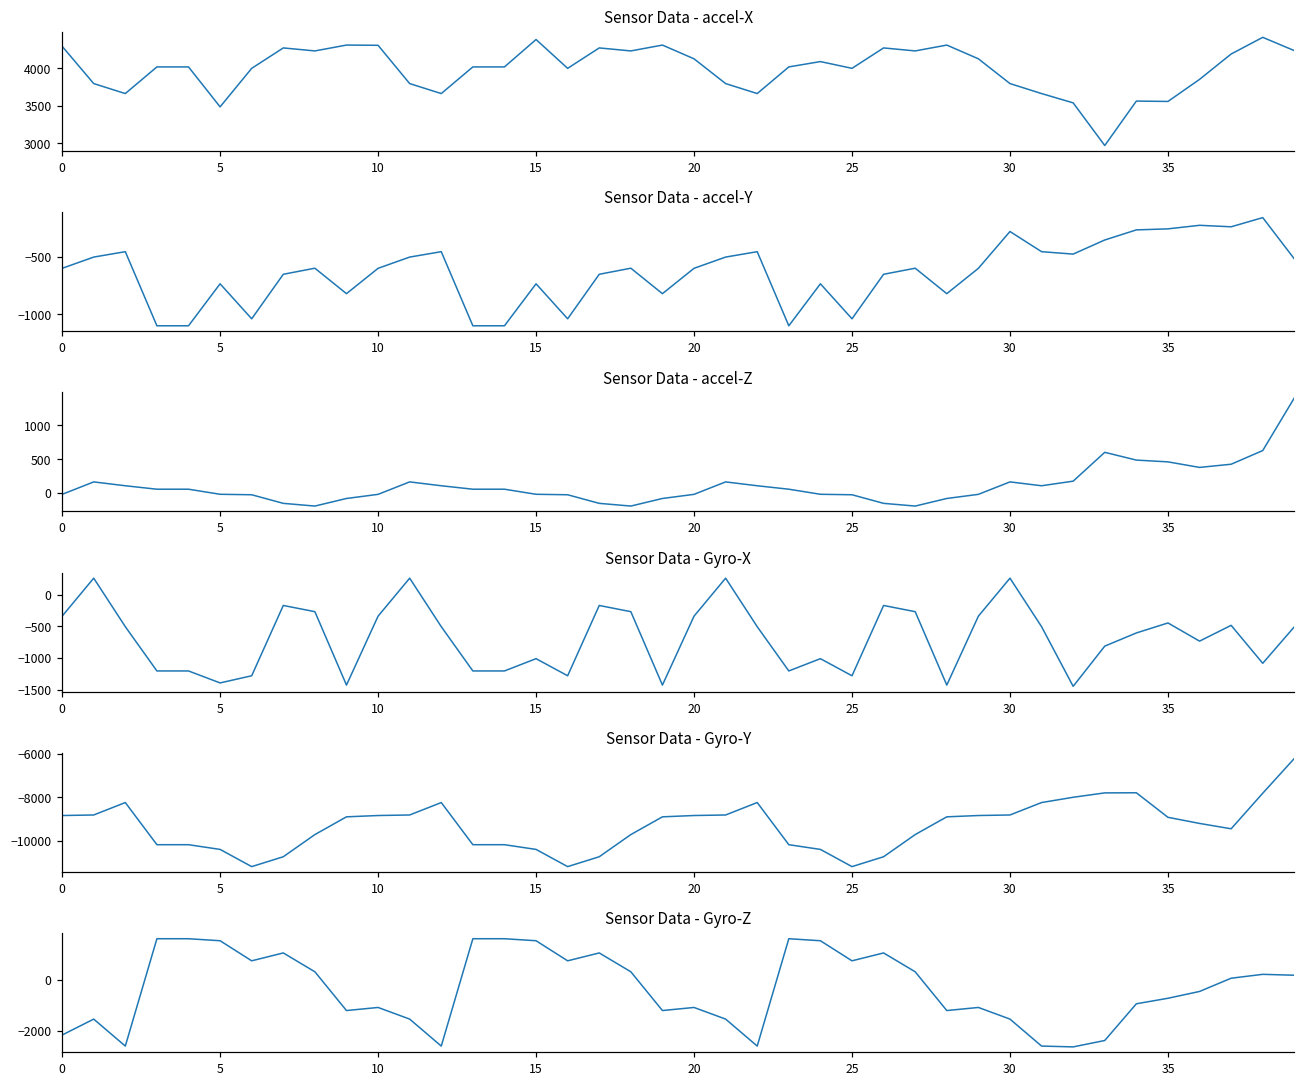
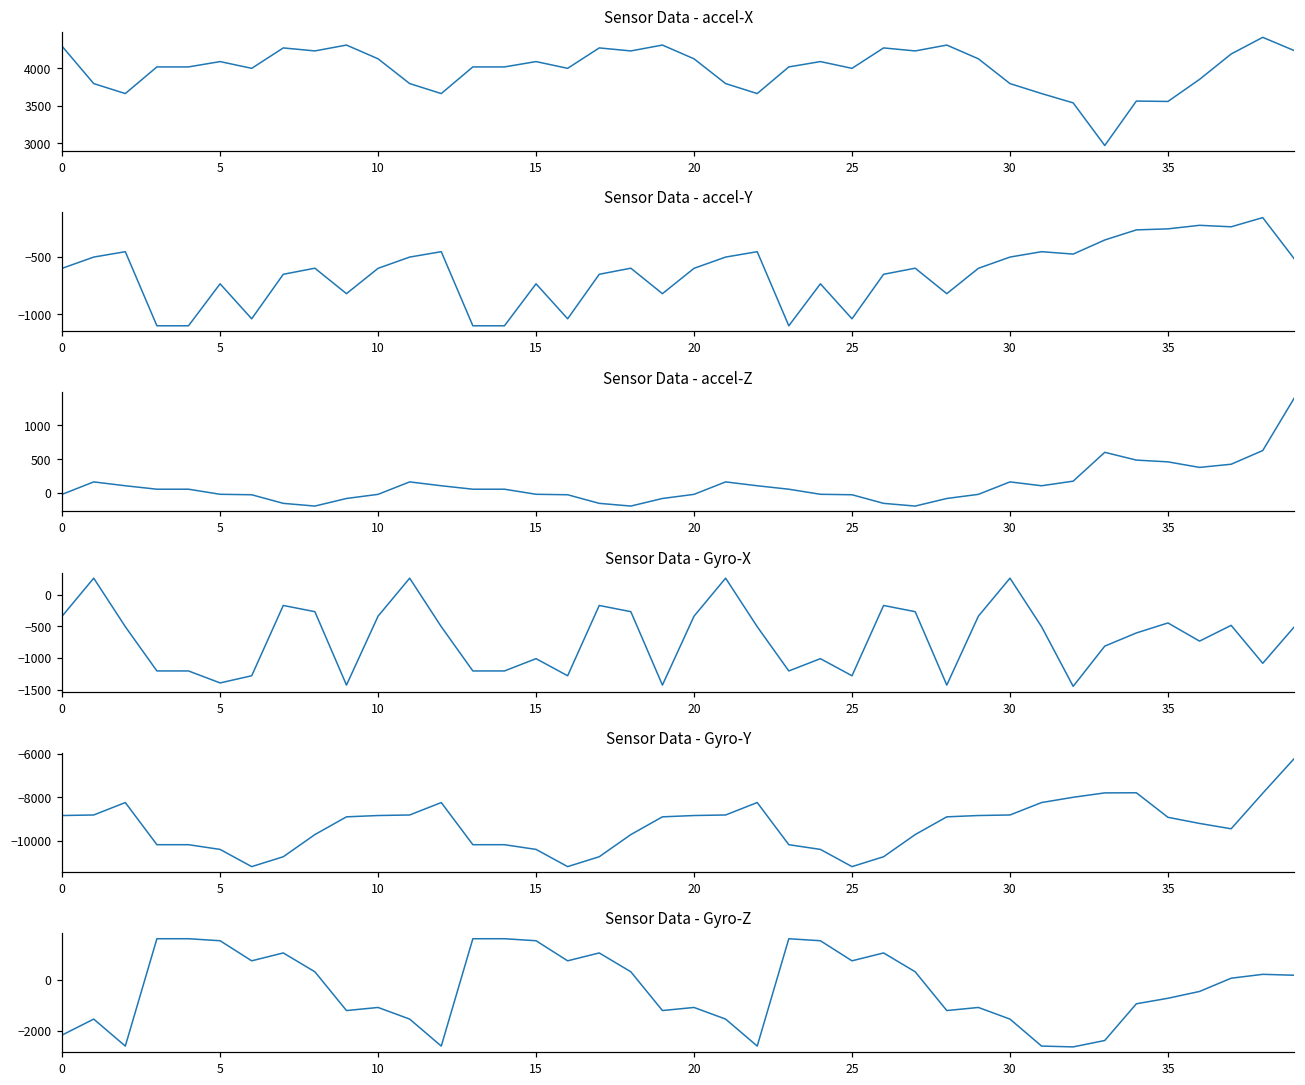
  {
    "Sensor Data - accel-X": {
      "0": 4300,
-     "5": 3500,
-     "10": 4300,
-     "15": 4400,
+     "5": 4100,
+     "10": 4100,
+     "15": 4100,
      "20": 4100,
      "25": 4000,
      "30": 3800,
      "35": 3600
    },
    "Sensor Data - accel-Y": {
      "0": -600,
      "5": -740,
      "10": -600,
      "15": -740,
      "20": -600,
      "25": -1040,
-     "30": -280,
+     "30": -500,
      "35": -260
    },
    "Sensor Data - accel-Z": {
      "0": 0,
      "5": 0,
      "10": 0,
      "15": 0,
      "20": 0,
      "25": 0,
      "30": 200,
      "35": 500
    },
    "Sensor Data - Gyro-X": {
      "0": -300,
      "5": -1400,
      "10": -300,
      "15": -1000,
      "20": -300,
      "25": -1300,
      "30": 300,
      "35": -400
    },
    "Sensor Data - Gyro-Y": {
      "0": -8800,
      "5": -10400,
      "10": -8800,
      "15": -10400,
      "20": -8800,
      "25": -11200,
      "30": -8800,
      "35": -8900
    },
    "Sensor Data - Gyro-Z": {
      "0": -2200,
      "5": 1500,
      "10": -1100,
      "15": 1500,
      "20": -1100,
      "25": 700,
      "30": -1500,
      "35": -700
    }
  }
